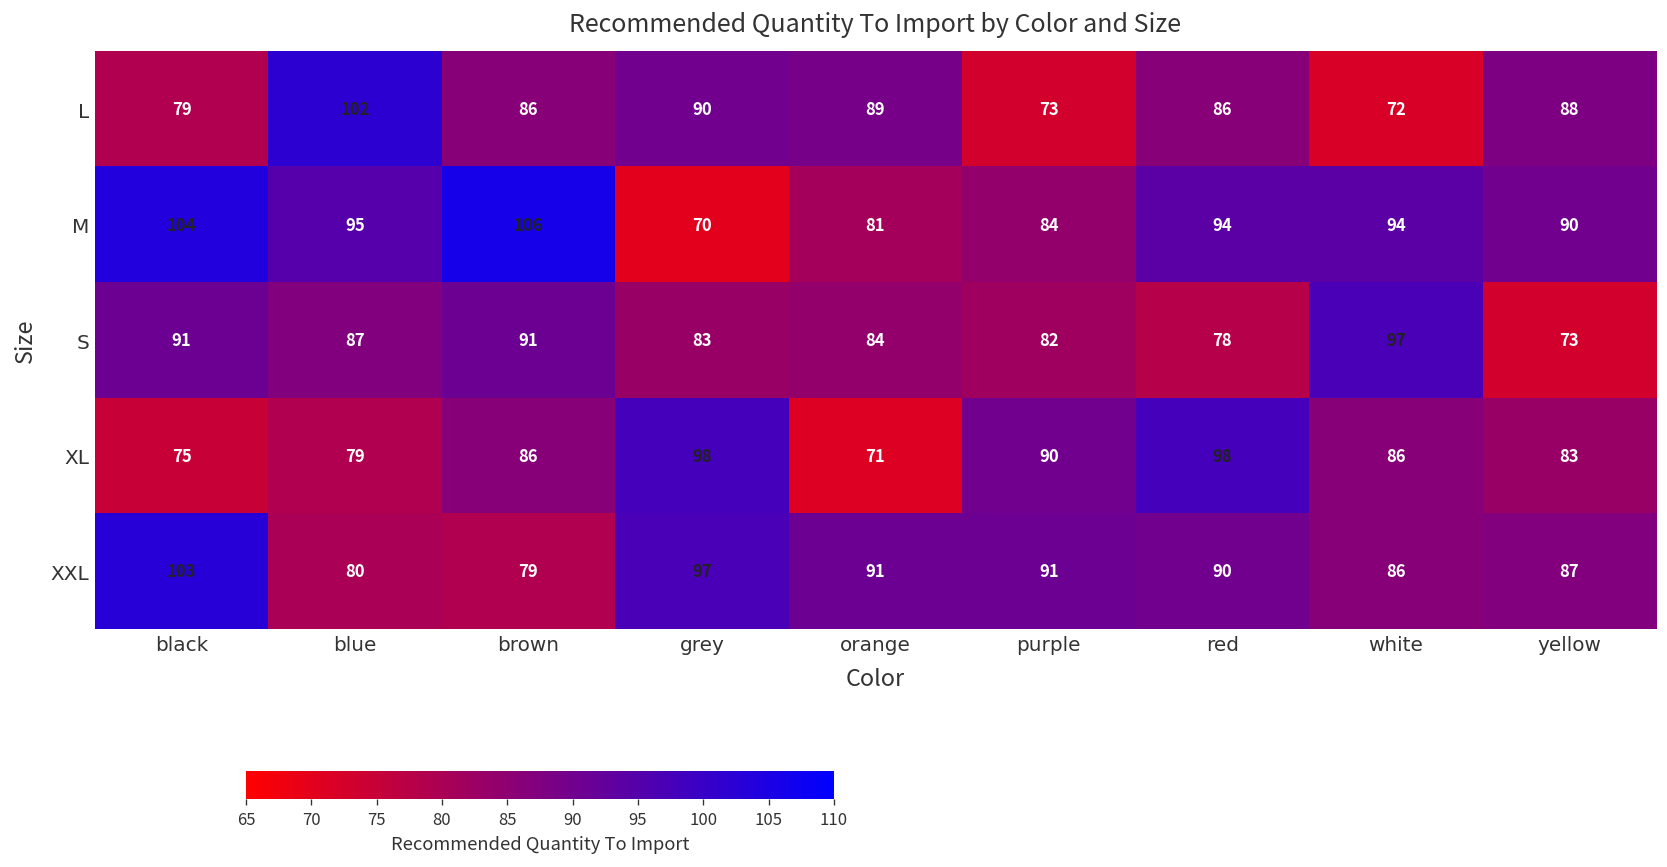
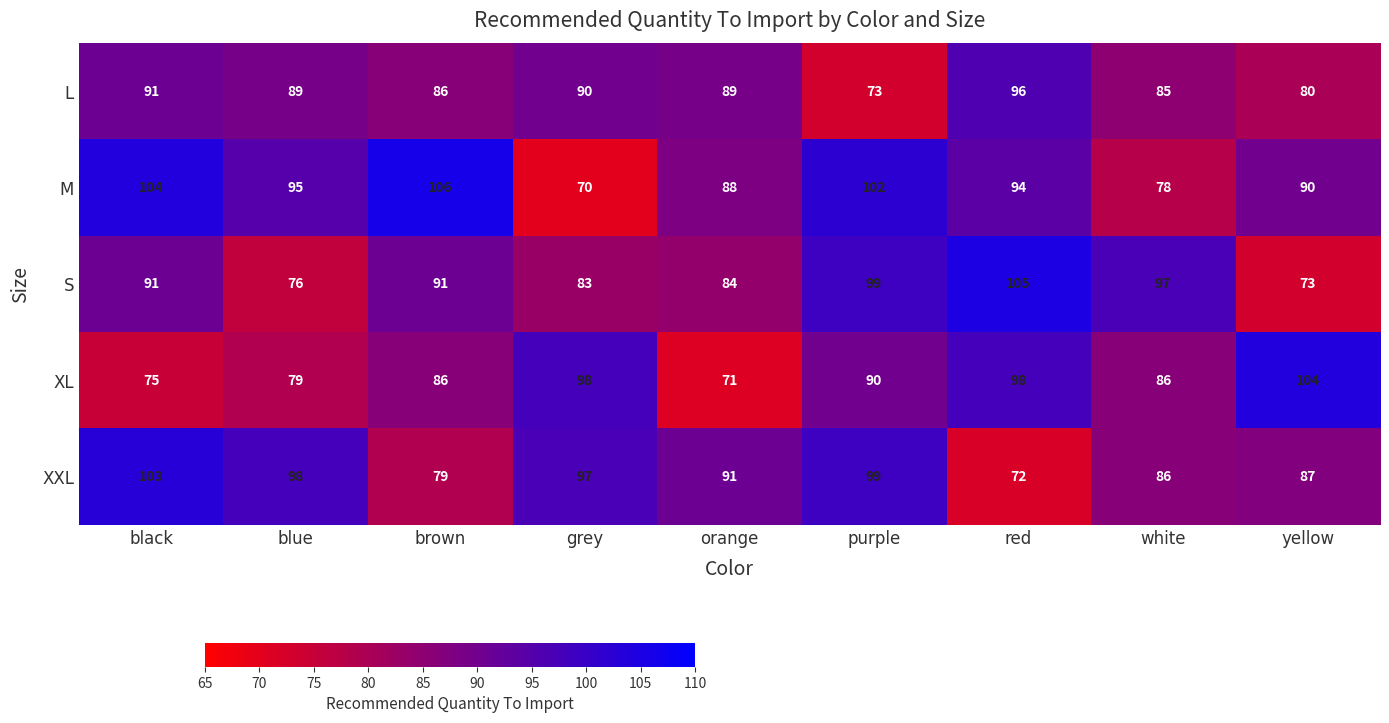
  {
    "L": {
-     "black": 79,
-     "blue": 102,
+     "black": 91,
+     "blue": 89,
      "brown": 86,
      "grey": 90,
      "orange": 89,
      "purple": 73,
-     "red": 86,
-     "white": 72,
-     "yellow": 88
+     "red": 96,
+     "white": 85,
+     "yellow": 80
    },
    "M": {
      "black": 104,
      "blue": 95,
      "brown": 106,
      "grey": 70,
-     "orange": 81,
-     "purple": 84,
+     "orange": 88,
+     "purple": 102,
      "red": 94,
-     "white": 94,
+     "white": 78,
      "yellow": 90
    },
    "S": {
      "black": 91,
-     "blue": 87,
+     "blue": 76,
      "brown": 91,
      "grey": 83,
      "orange": 84,
-     "purple": 82,
-     "red": 78,
+     "purple": 99,
+     "red": 105,
      "white": 97,
      "yellow": 73
    },
    "XL": {
      "black": 75,
      "blue": 79,
      "brown": 86,
      "grey": 98,
      "orange": 71,
      "purple": 90,
      "red": 98,
      "white": 86,
-     "yellow": 83
+     "yellow": 104
    },
    "XXL": {
      "black": 103,
-     "blue": 80,
+     "blue": 98,
      "brown": 79,
      "grey": 97,
      "orange": 91,
-     "purple": 91,
-     "red": 90,
+     "purple": 99,
+     "red": 72,
      "white": 86,
      "yellow": 87
    }
  }
